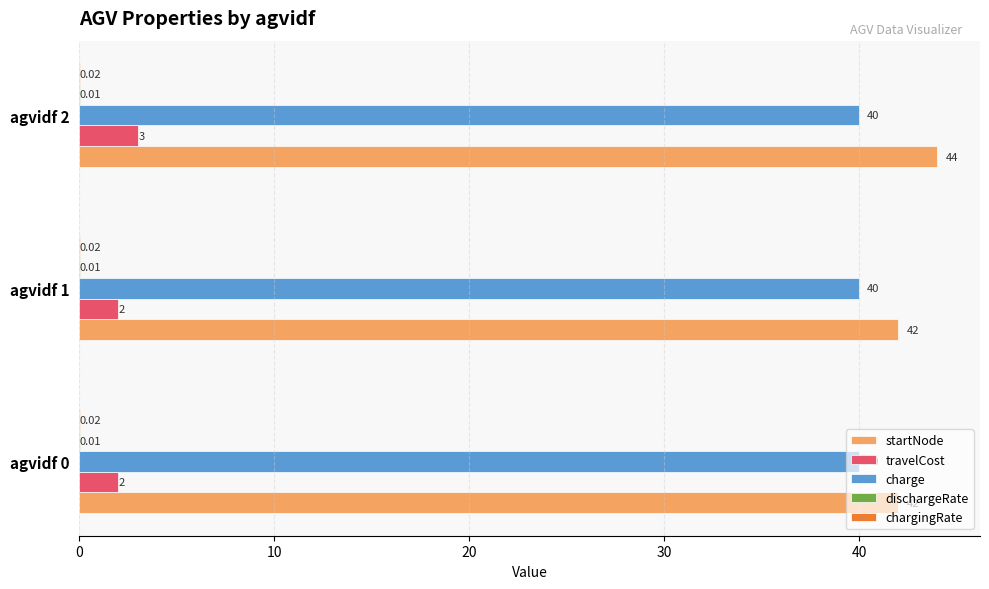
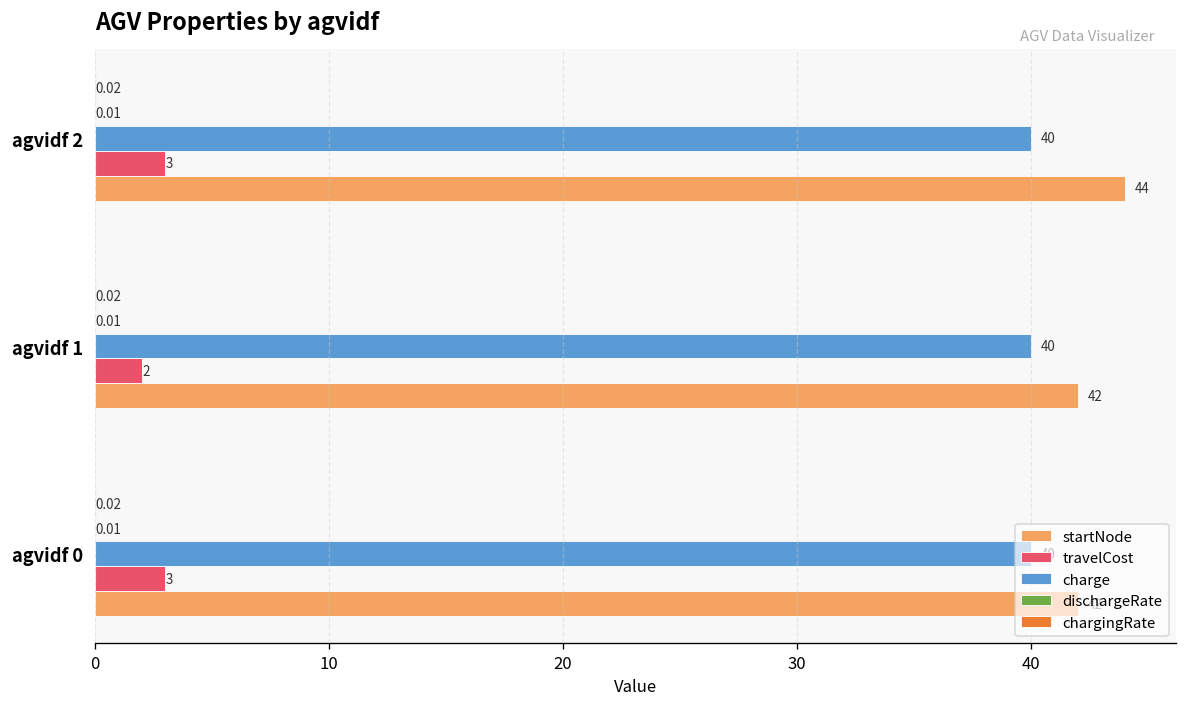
  {
    "startNode": {
      "agvidf 2": 44,
      "agvidf 1": 42
    },
    "travelCost": {
      "agvidf 2": 3,
      "agvidf 1": 2,
-     "agvidf 0": 2
+     "agvidf 0": 3
    },
    "charge": {
      "agvidf 2": 40,
      "agvidf 1": 40
    },
    "dischargeRate": {
      "agvidf 2": 0.01,
      "agvidf 1": 0.01,
      "agvidf 0": 0.01
    },
    "chargingRate": {
      "agvidf 2": 0.02,
      "agvidf 1": 0.02,
      "agvidf 0": 0.02
    }
  }
